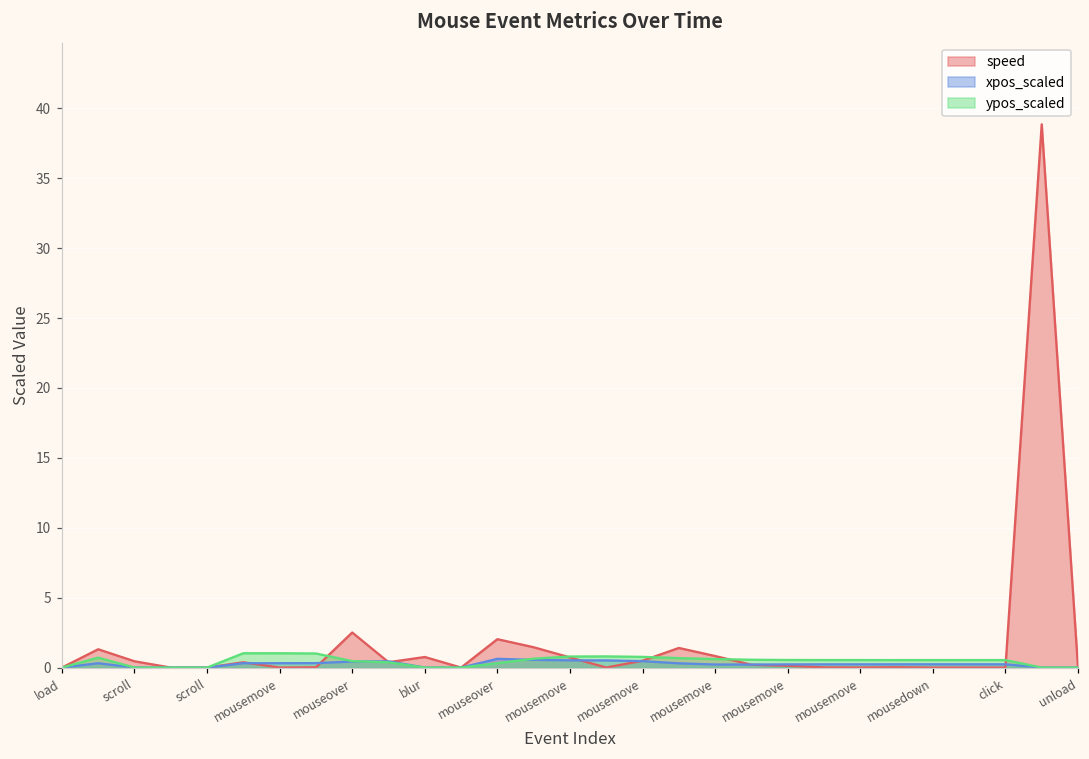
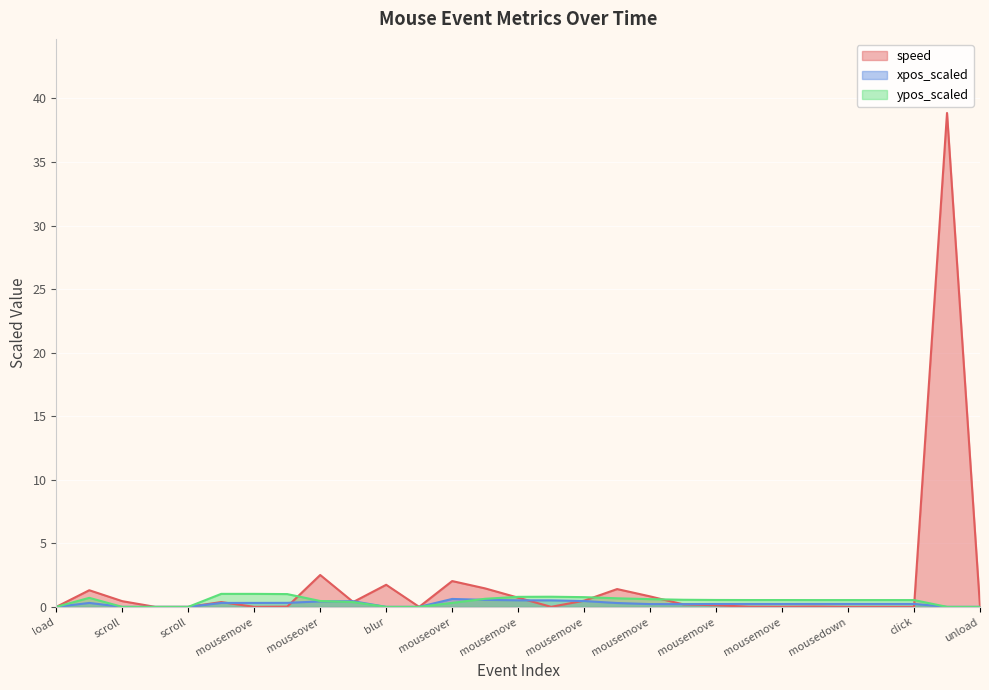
  {
    "speed": {
-     "blur": 0.8,
+     "blur": 1.7,
      "mousedown": 0.0,
      "click": 0.0
    },
    "xpos_scaled": {
      "mousedown": 0.2,
      "click": 0.2
    },
    "ypos_scaled": {
      "mousedown": 0.5,
      "click": 0.5
    }
  }
